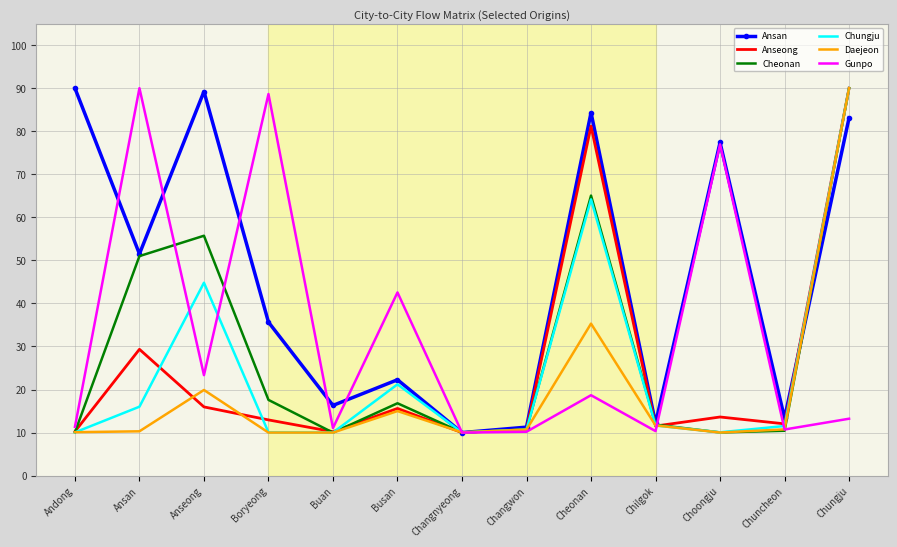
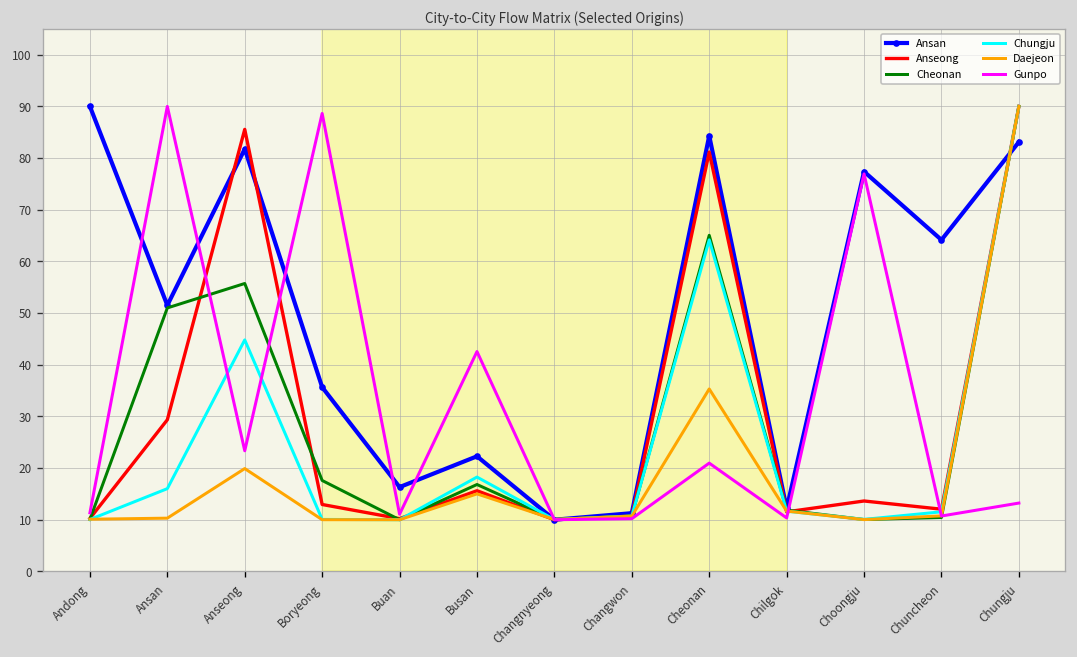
  {
    "Ansan": {
      "Andong": 90,
-     "Anseong": 89,
+     "Anseong": 82,
      "Boryeong": 36,
      "Buan": 16,
      "Busan": 22,
      "Cheonan": 84,
-     "Chuncheon": 13,
+     "Chuncheon": 64,
      "Chungju": 83
    },
    "Anseong": {
      "Ansan": 29,
-     "Anseong": 16,
+     "Anseong": 86,
      "Boryeong": 13,
      "Busan": 16,
      "Cheonan": 81,
      "Choongju": 14
    },
    "Cheonan": {
      "Anseong": 56,
      "Boryeong": 18,
      "Busan": 17,
      "Cheonan": 65
    },
    "Chungju": {
      "Ansan": 16,
      "Anseong": 45,
-     "Busan": 21,
+     "Busan": 18,
      "Cheonan": 64
    },
    "Daejeon": {
      "Ansan": 10,
      "Anseong": 20,
      "Busan": 15,
      "Cheonan": 35
    },
    "Gunpo": {
      "Andong": 11,
      "Ansan": 90,
      "Anseong": 23,
      "Boryeong": 89,
      "Buan": 11,
      "Busan": 43,
-     "Cheonan": 19,
+     "Cheonan": 21,
      "Chilgok": 10,
      "Chungju": 13
    }
  }
